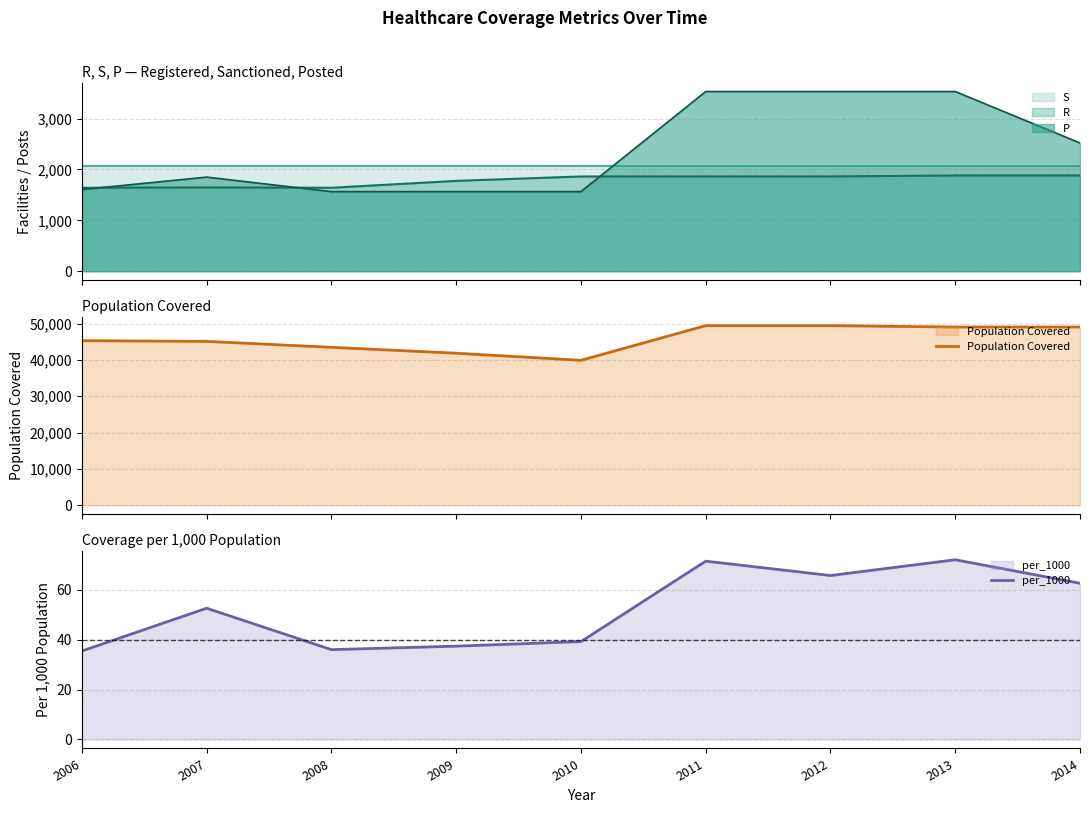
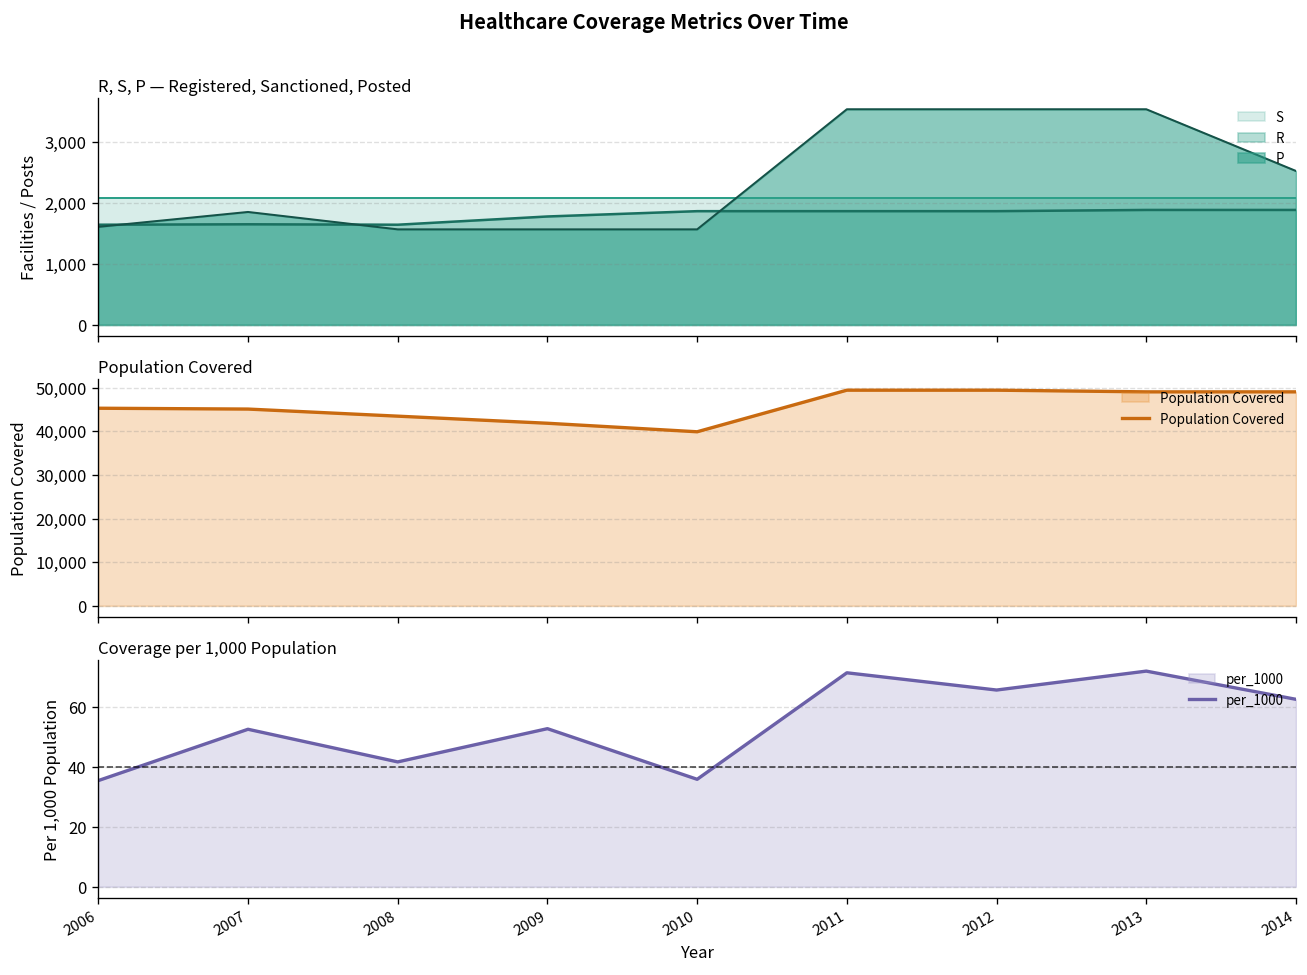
  {
    "Coverage per 1,000 Population": {
      "2006": 35,
      "2007": 53,
-     "2008": 36,
-     "2009": 37,
-     "2010": 39,
+     "2008": 42,
+     "2009": 53,
+     "2010": 36,
      "2011": 71,
      "2012": 66,
      "2013": 72,
      "2014": 63
    }
  }
